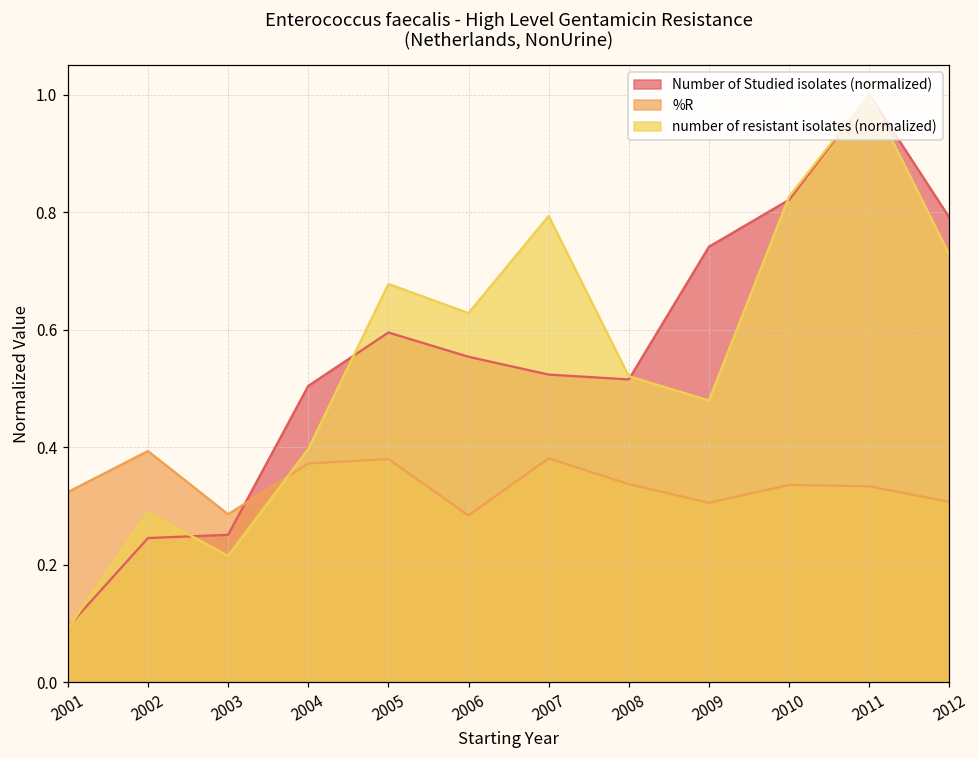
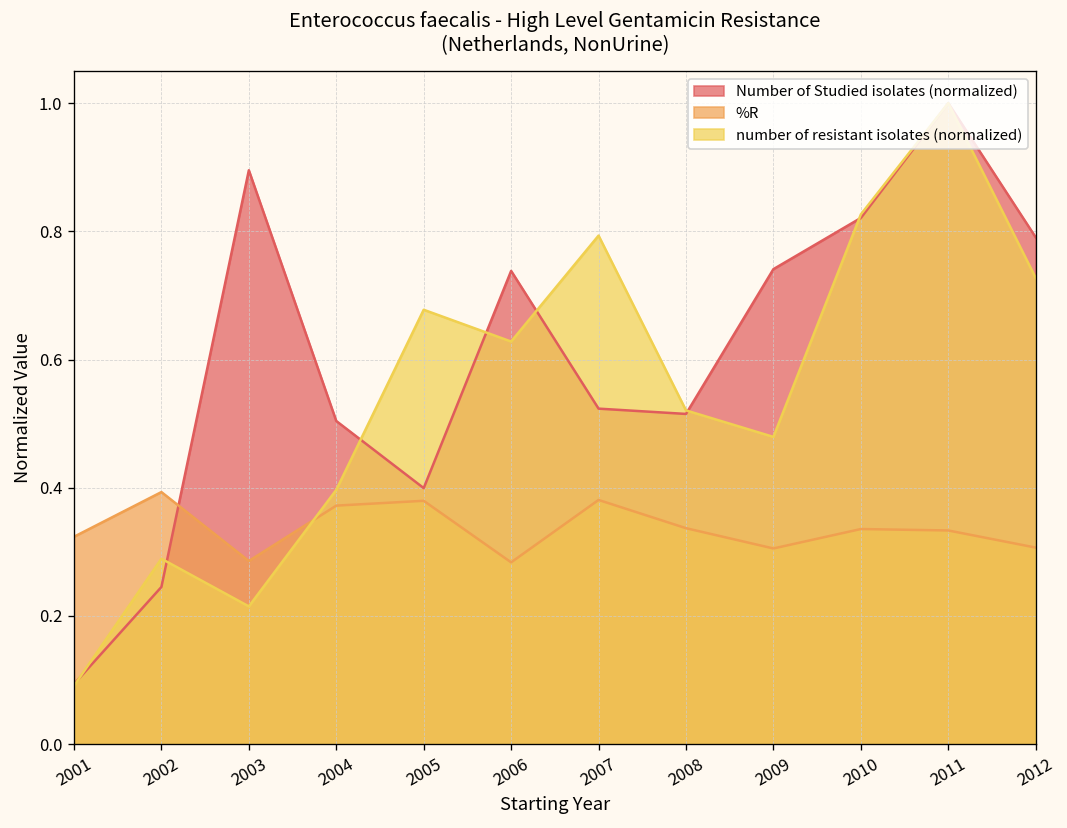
  {
    "Number of Studied isolates (normalized)": {
      "2002": 0.25,
-     "2003": 0.25,
+     "2003": 0.90,
      "2004": 0.50,
-     "2005": 0.60,
-     "2006": 0.55,
+     "2005": 0.40,
+     "2006": 0.74,
      "2007": 0.52,
      "2008": 0.52,
      "2009": 0.74,
      "2010": 0.82,
      "2012": 0.79
    }
  }
